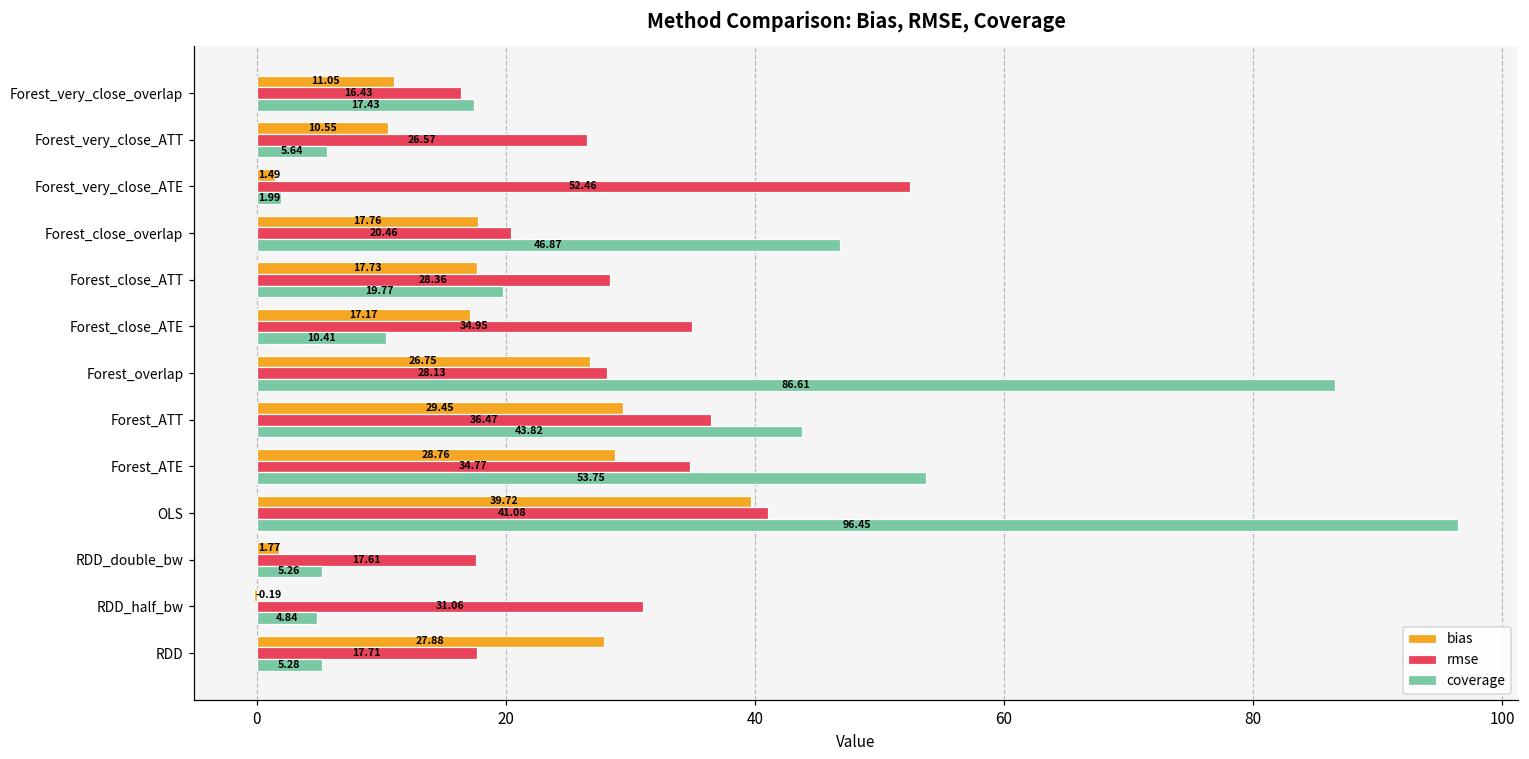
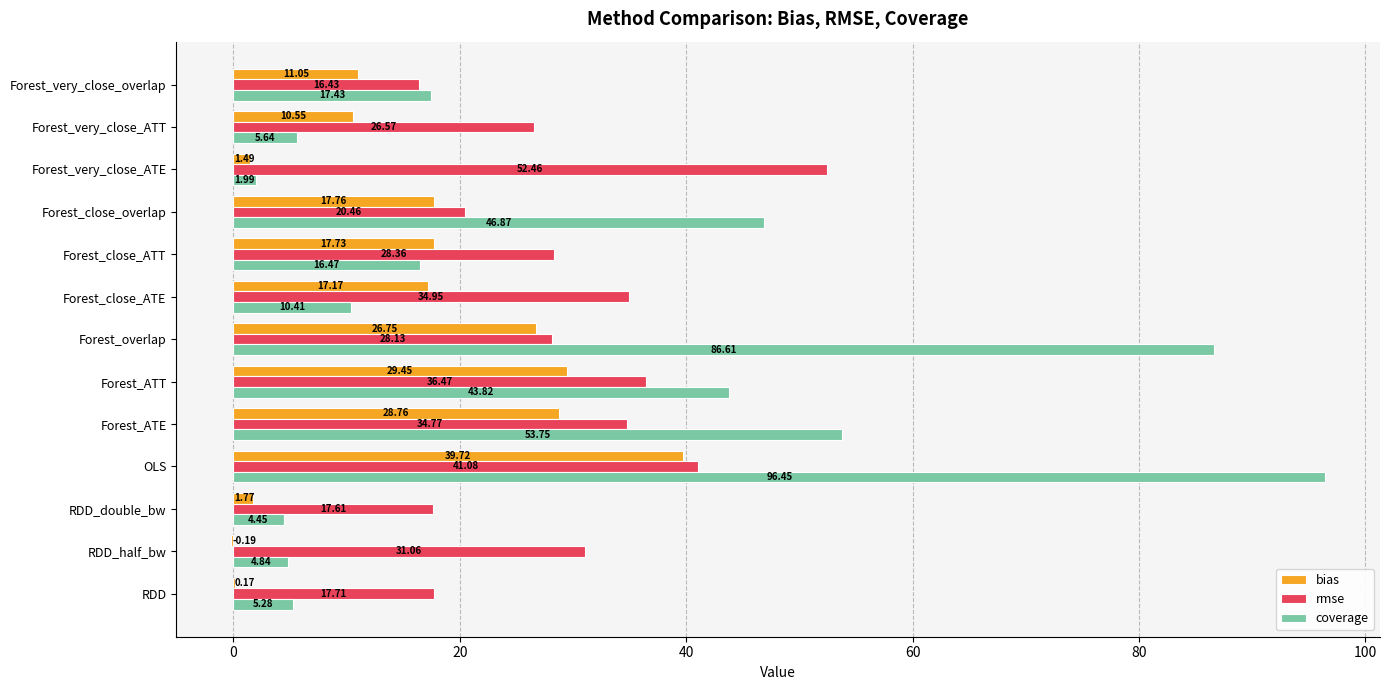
  {
    "bias": {
      "Forest_very_close_overlap": 11.05,
      "Forest_very_close_ATT": 10.55,
      "Forest_very_close_ATE": 1.49,
      "Forest_close_overlap": 17.76,
      "Forest_close_ATT": 17.73,
      "Forest_close_ATE": 17.17,
      "Forest_overlap": 26.75,
      "Forest_ATT": 29.45,
      "Forest_ATE": 28.76,
      "OLS": 39.72,
      "RDD_double_bw": 1.77,
      "RDD_half_bw": -0.19,
-     "RDD": 27.88
+     "RDD": 0.17
    },
    "rmse": {
      "Forest_very_close_overlap": 16.43,
      "Forest_very_close_ATT": 26.57,
      "Forest_very_close_ATE": 52.46,
      "Forest_close_overlap": 20.46,
      "Forest_close_ATT": 28.36,
      "Forest_close_ATE": 34.95,
      "Forest_overlap": 28.13,
      "Forest_ATT": 36.47,
      "Forest_ATE": 34.77,
      "OLS": 41.08,
      "RDD_double_bw": 17.61,
      "RDD_half_bw": 31.06,
      "RDD": 17.71
    },
    "coverage": {
      "Forest_very_close_overlap": 17.43,
      "Forest_very_close_ATT": 5.64,
      "Forest_very_close_ATE": 1.99,
      "Forest_close_overlap": 46.87,
-     "Forest_close_ATT": 19.77,
+     "Forest_close_ATT": 16.47,
      "Forest_close_ATE": 10.41,
      "Forest_overlap": 86.61,
      "Forest_ATT": 43.82,
      "Forest_ATE": 53.75,
      "OLS": 96.45,
-     "RDD_double_bw": 5.26,
+     "RDD_double_bw": 4.45,
      "RDD_half_bw": 4.84,
      "RDD": 5.28
    }
  }
